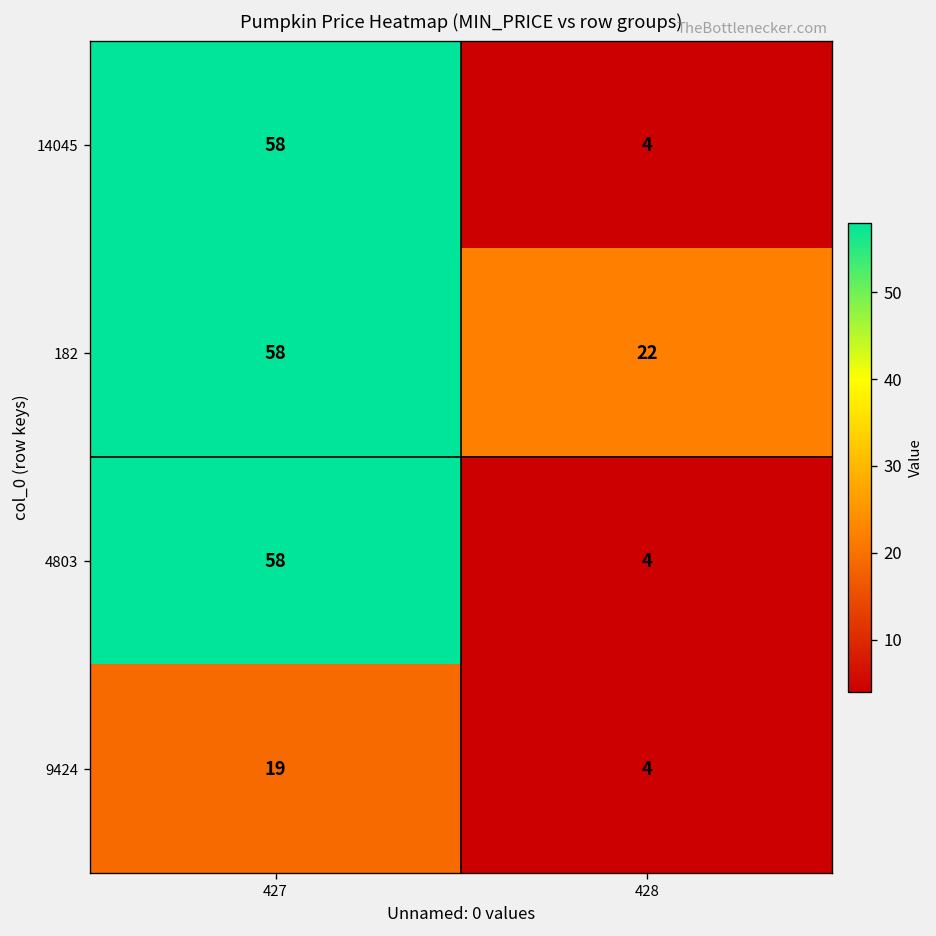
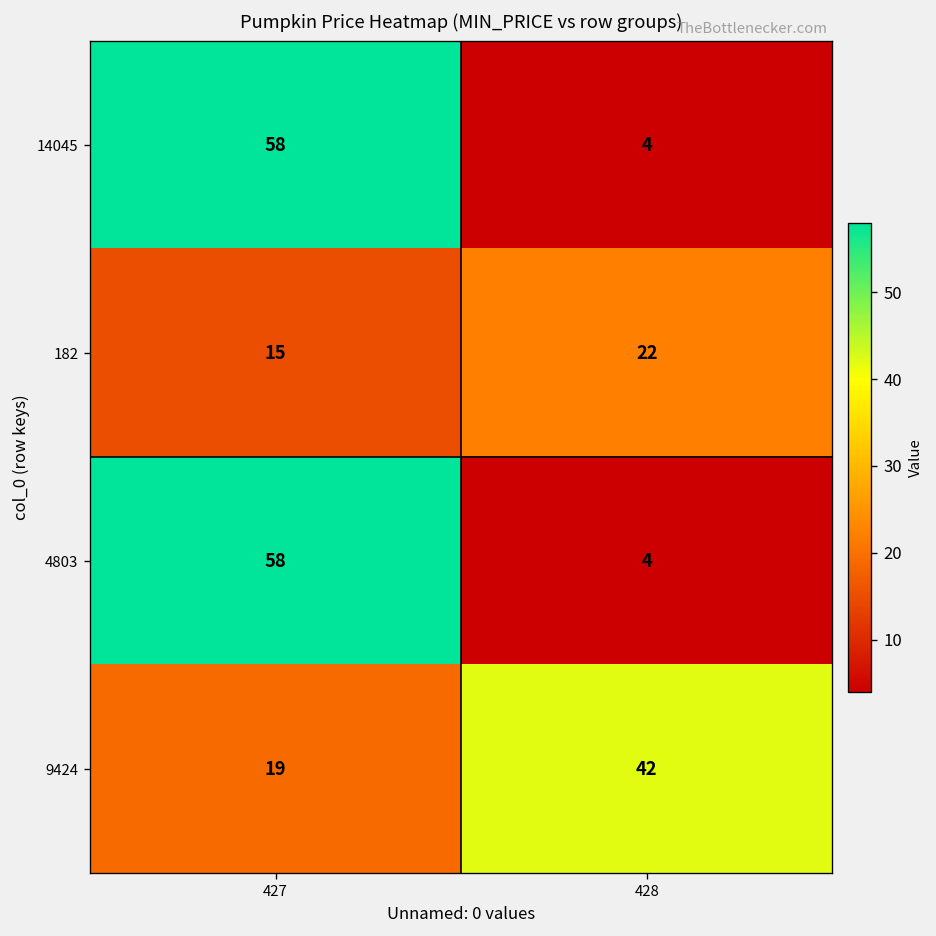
  {
    "14045": {
      "427": 58,
      "428": 4
    },
    "182": {
-     "427": 58,
+     "427": 15,
      "428": 22
    },
    "4803": {
      "427": 58,
      "428": 4
    },
    "9424": {
      "427": 19,
-     "428": 4
+     "428": 42
    }
  }
